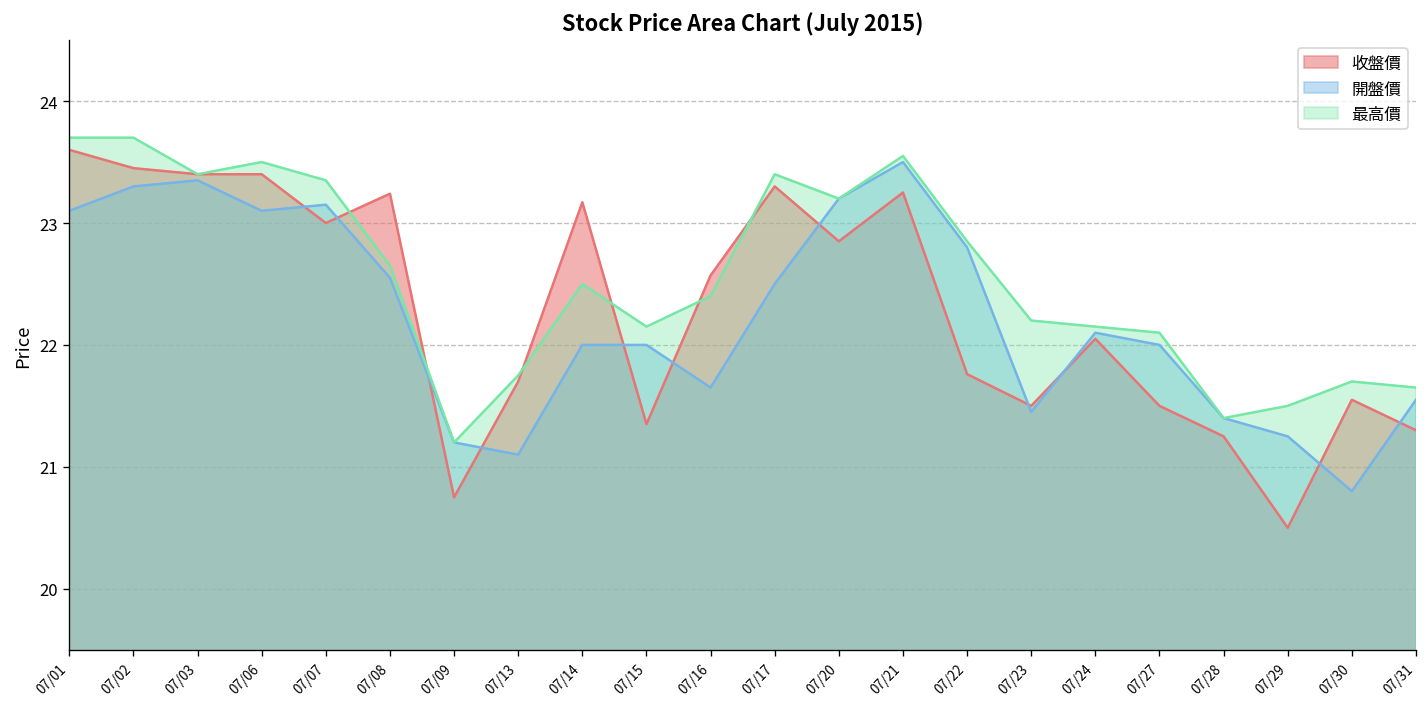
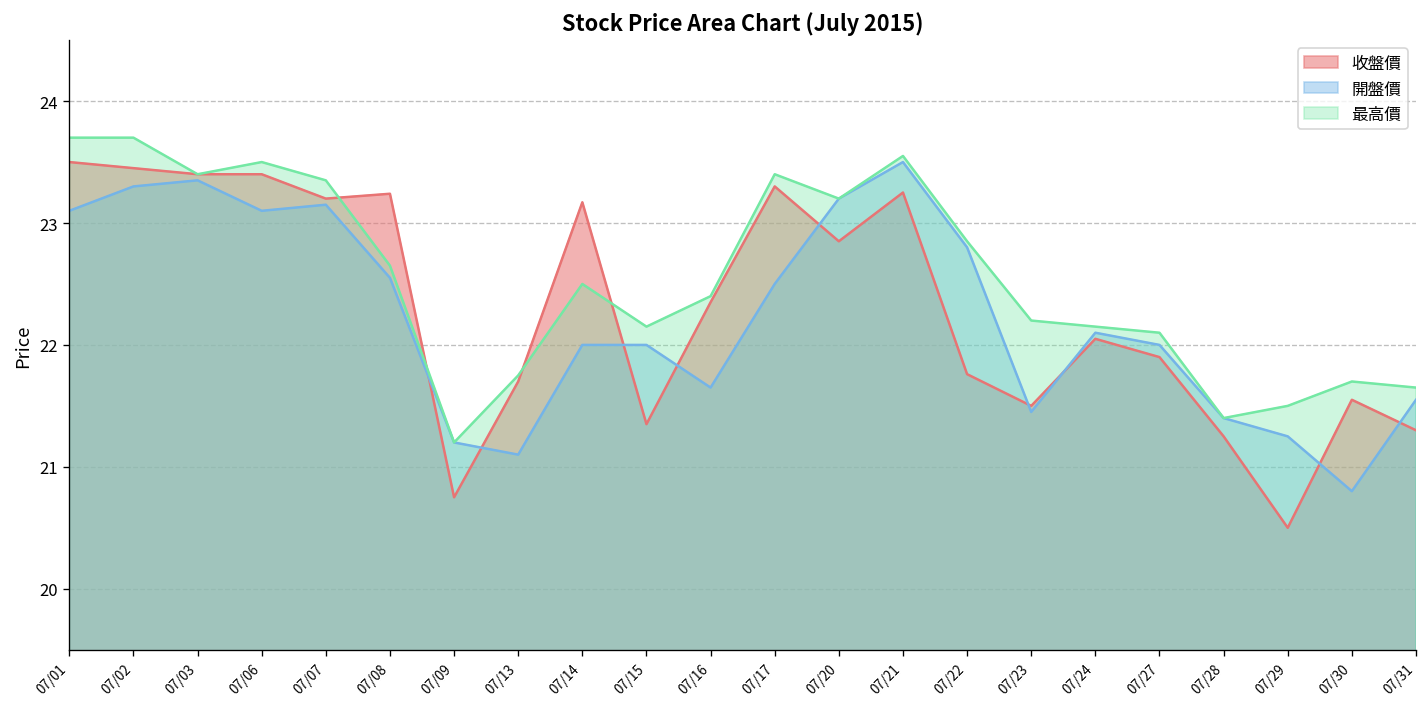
  {
    "收盤價": {
-     "07/01": 23.6,
+     "07/01": 23.5,
      "07/02": 23.45,
      "07/06": 23.40,
-     "07/07": 23.0,
+     "07/07": 23.2,
      "07/08": 23.24,
      "07/09": 20.75,
      "07/13": 21.70,
      "07/14": 23.17,
      "07/15": 21.35,
-     "07/16": 22.57,
+     "07/16": 22.35,
      "07/17": 23.30,
      "07/20": 22.85,
      "07/21": 23.25,
      "07/22": 21.76,
      "07/23": 21.50,
      "07/24": 22.05,
-     "07/27": 21.5,
+     "07/27": 21.9,
      "07/28": 21.25,
      "07/29": 20.50,
      "07/30": 21.55,
      "07/31": 21.30
    }
  }
